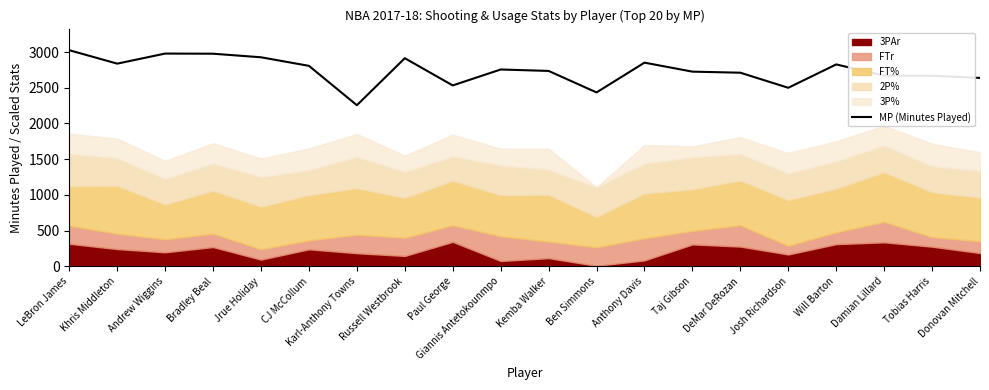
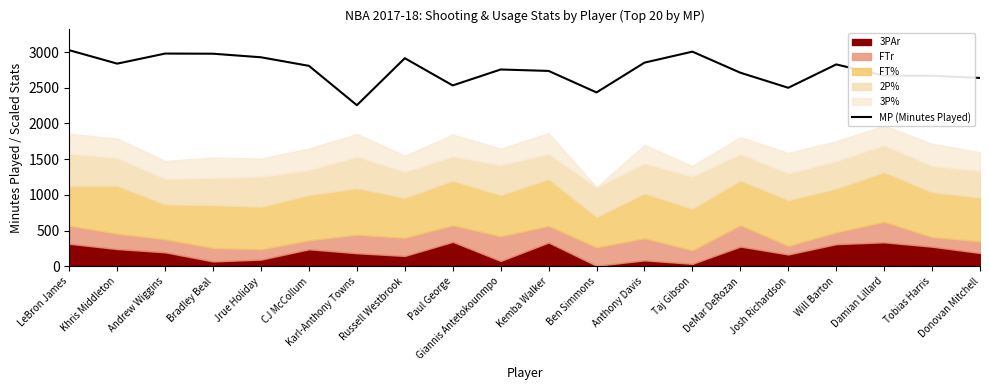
  {
    "MP (Minutes Played)": {
      "LeBron James": 3000,
      "Khris Middleton": 2800,
      "Andrew Wiggins": 3000,
      "Bradley Beal": 3000,
      "Jrue Holiday": 2900,
      "CJ McCollum": 2800,
      "Karl-Anthony Towns": 2300,
      "Russell Westbrook": 2900,
      "Paul George": 2500,
      "Giannis Antetokounmpo": 2800,
      "Kemba Walker": 2700,
      "Ben Simmons": 2400,
      "Anthony Davis": 2900,
-     "Taj Gibson": 2700,
+     "Taj Gibson": 3000,
      "DeMar DeRozan": 2700,
      "Josh Richardson": 2500,
      "Will Barton": 2800,
      "Donovan Mitchell": 2600
    },
    "3PAr": {
      "LeBron James": 300,
      "Khris Middleton": 200,
      "Andrew Wiggins": 200,
-     "Bradley Beal": 300,
+     "Bradley Beal": 100,
      "Jrue Holiday": 100,
      "CJ McCollum": 200,
      "Karl-Anthony Towns": 200,
      "Russell Westbrook": 100,
      "Paul George": 300,
      "Giannis Antetokounmpo": 100,
-     "Kemba Walker": 100,
+     "Kemba Walker": 300,
      "Anthony Davis": 100,
-     "Taj Gibson": 300,
+     "Taj Gibson": 0,
      "DeMar DeRozan": 300,
      "Josh Richardson": 200,
      "Will Barton": 300,
      "Damian Lillard": 300,
      "Tobias Harris": 300,
      "Donovan Mitchell": 200
    }
  }
